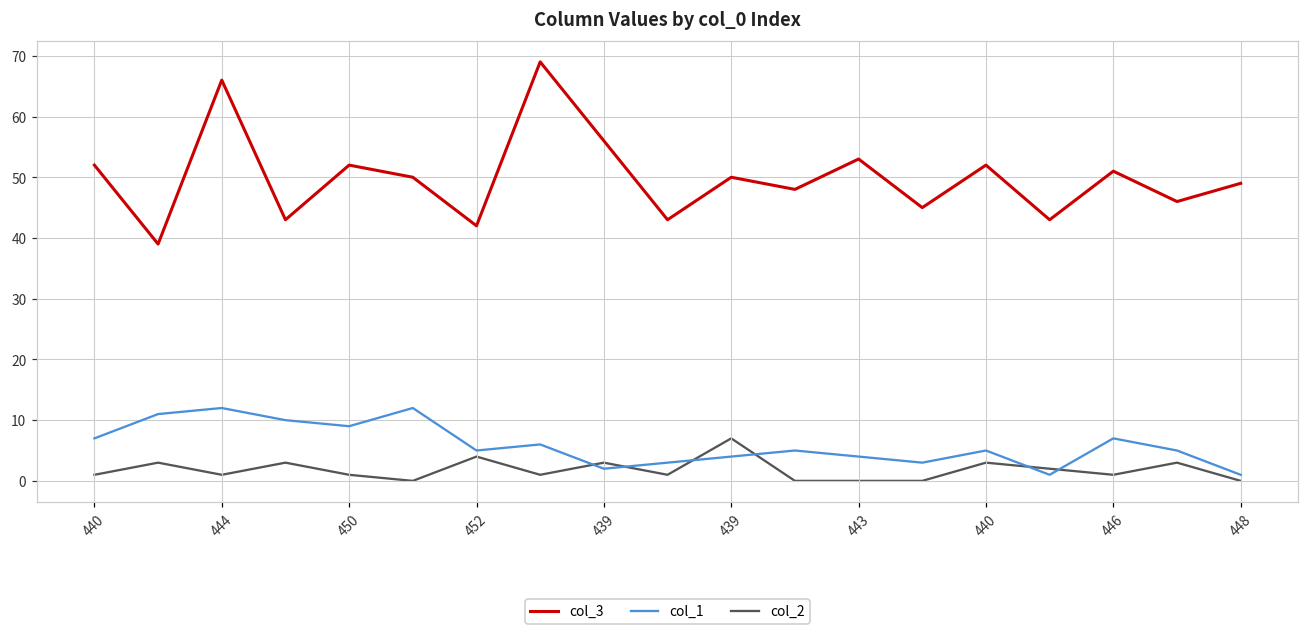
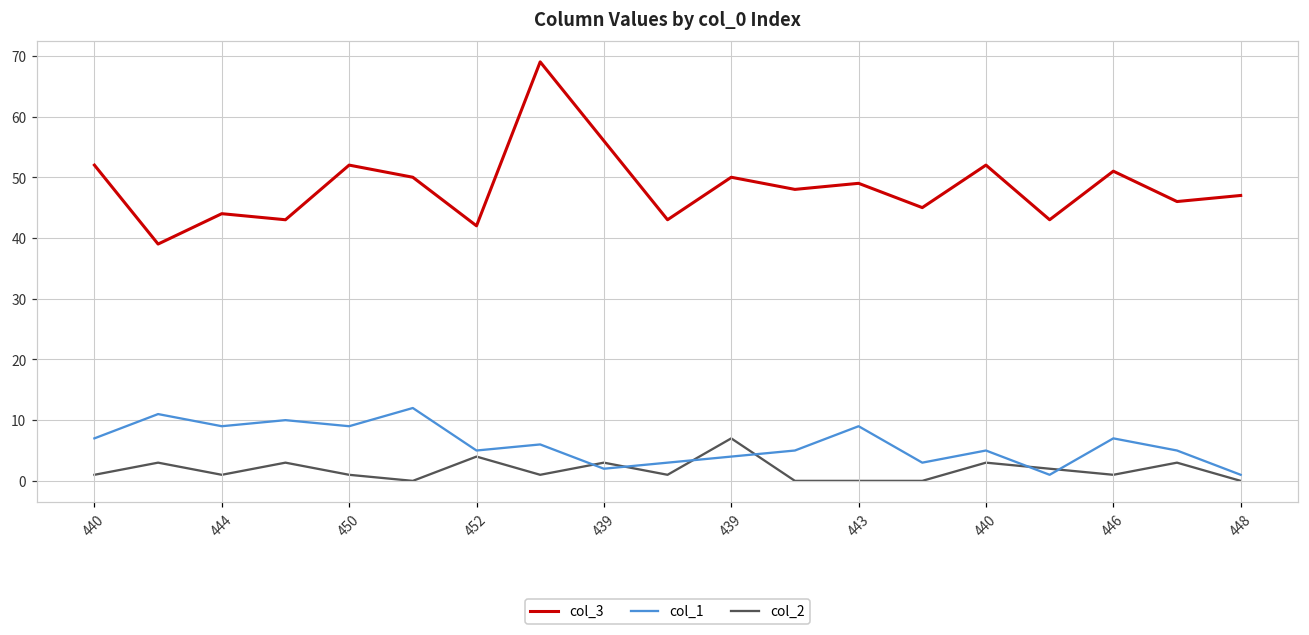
  {
    "col_3": {
-     "444": 66,
+     "444": 44,
      "450": 52,
      "452": 42,
-     "443": 53,
+     "443": 49,
      "446": 51,
-     "448": 49
+     "448": 47
    },
    "col_1": {
-     "444": 12,
+     "444": 9,
      "450": 9,
      "452": 5,
-     "443": 4,
+     "443": 9,
      "446": 7,
      "448": 1
    },
    "col_2": {
      "444": 1,
      "450": 1,
      "452": 4,
      "443": 0,
      "446": 1,
      "448": 0
    }
  }
